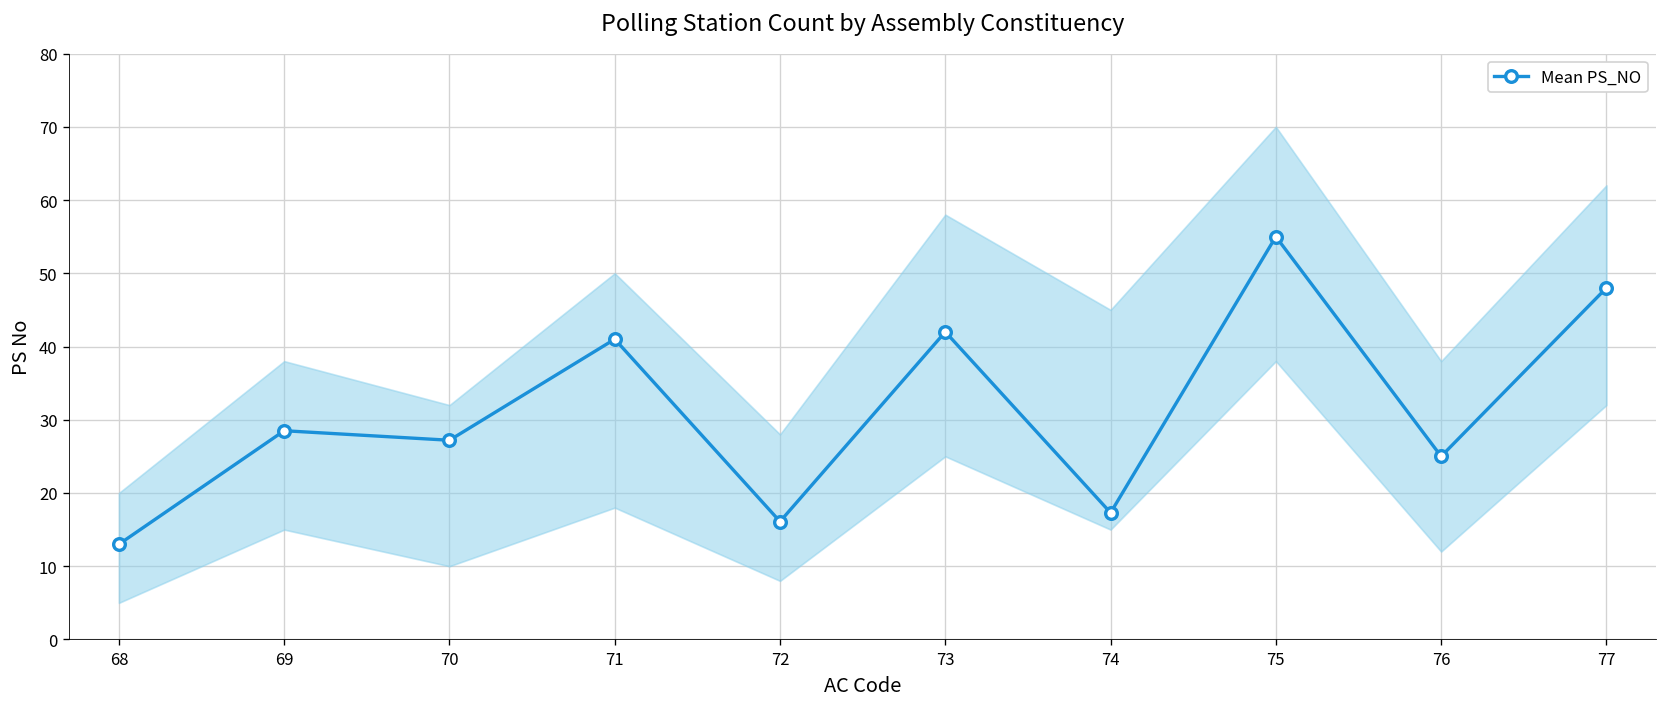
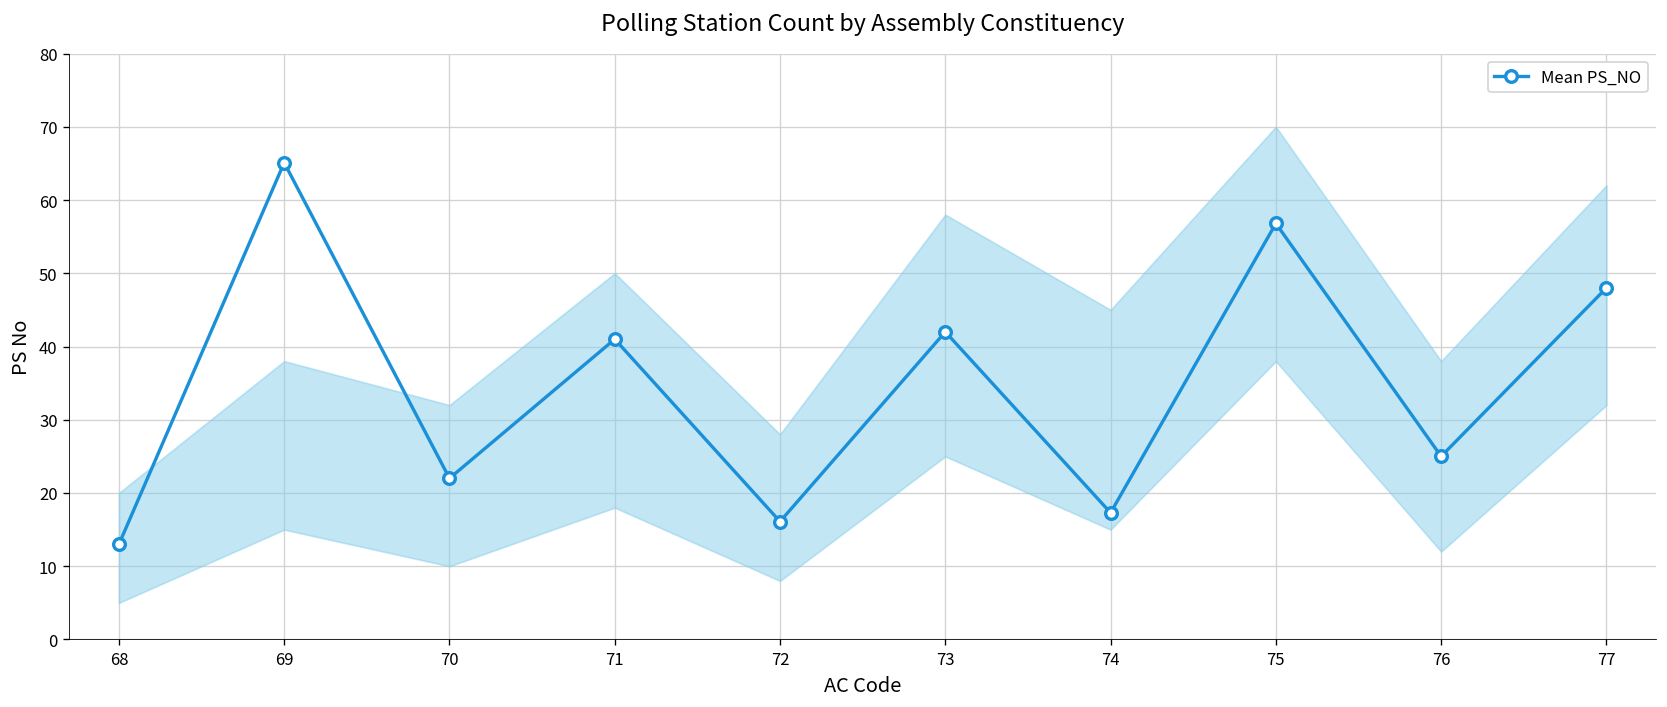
  {
    "Mean PS_NO": {
      "68": 13,
-     "69": 29,
-     "70": 27,
+     "69": 65,
+     "70": 22,
      "71": 41,
      "72": 16,
      "73": 42,
      "74": 17,
-     "75": 55,
+     "75": 57,
      "76": 25,
      "77": 48
    }
  }
